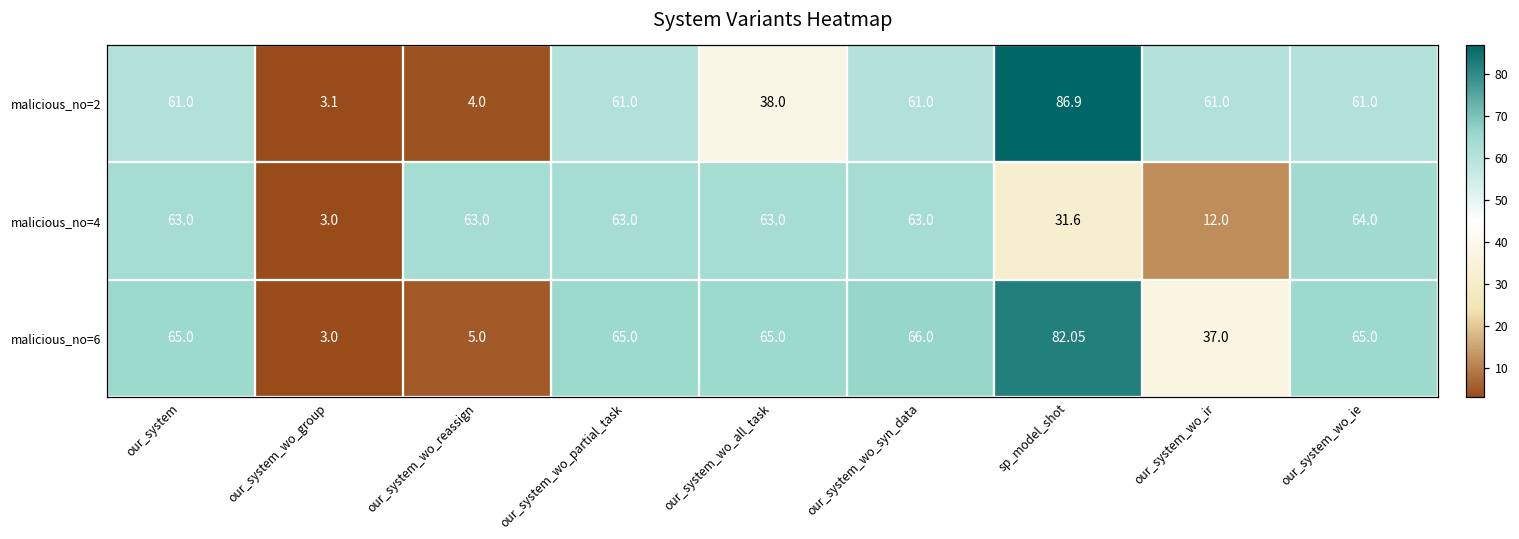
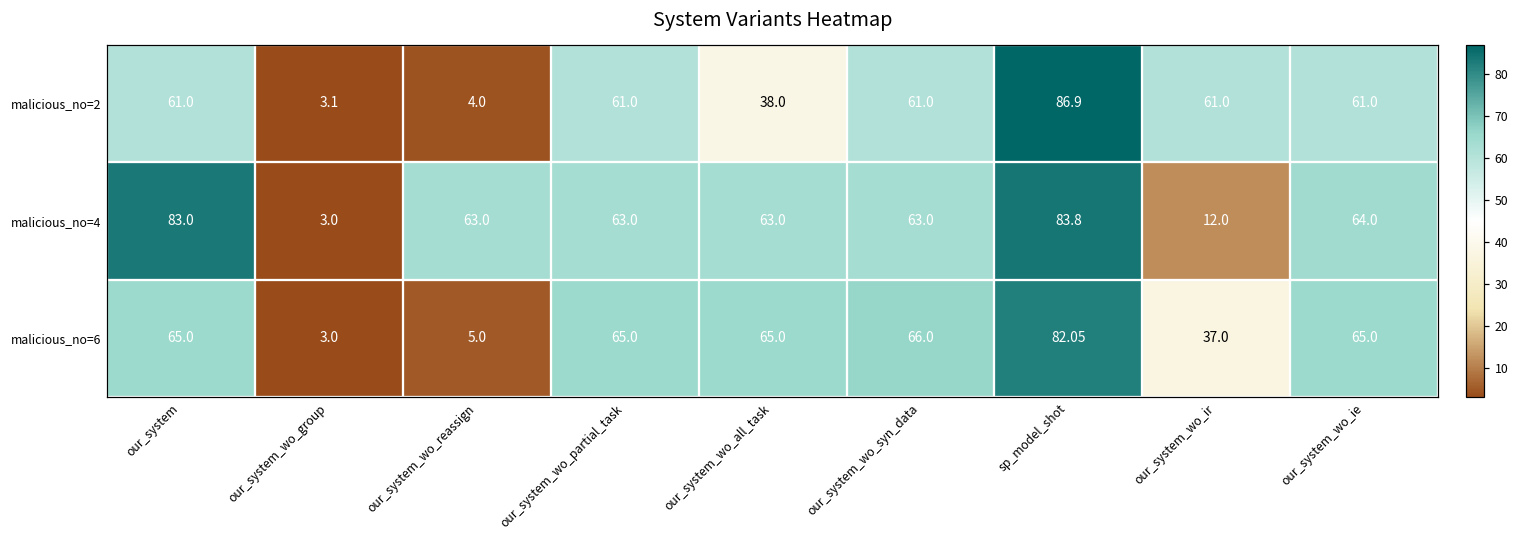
  {
    "malicious_no=2": {
      "our_system": 61.0,
      "our_system_wo_group": 3.1,
      "our_system_wo_reassign": 4.0,
      "our_system_wo_partial_task": 61.0,
      "our_system_wo_all_task": 38.0,
      "our_system_wo_syn_data": 61.0,
      "sp_model_shot": 86.9,
      "our_system_wo_ir": 61.0,
      "our_system_wo_ie": 61.0
    },
    "malicious_no=4": {
-     "our_system": 63.0,
+     "our_system": 83.0,
      "our_system_wo_group": 3.0,
      "our_system_wo_reassign": 63.0,
      "our_system_wo_partial_task": 63.0,
      "our_system_wo_all_task": 63.0,
      "our_system_wo_syn_data": 63.0,
-     "sp_model_shot": 31.6,
+     "sp_model_shot": 83.8,
      "our_system_wo_ir": 12.0,
      "our_system_wo_ie": 64.0
    },
    "malicious_no=6": {
      "our_system": 65.0,
      "our_system_wo_group": 3.0,
      "our_system_wo_reassign": 5.0,
      "our_system_wo_partial_task": 65.0,
      "our_system_wo_all_task": 65.0,
      "our_system_wo_syn_data": 66.0,
      "sp_model_shot": 82.05,
      "our_system_wo_ir": 37.0,
      "our_system_wo_ie": 65.0
    }
  }
